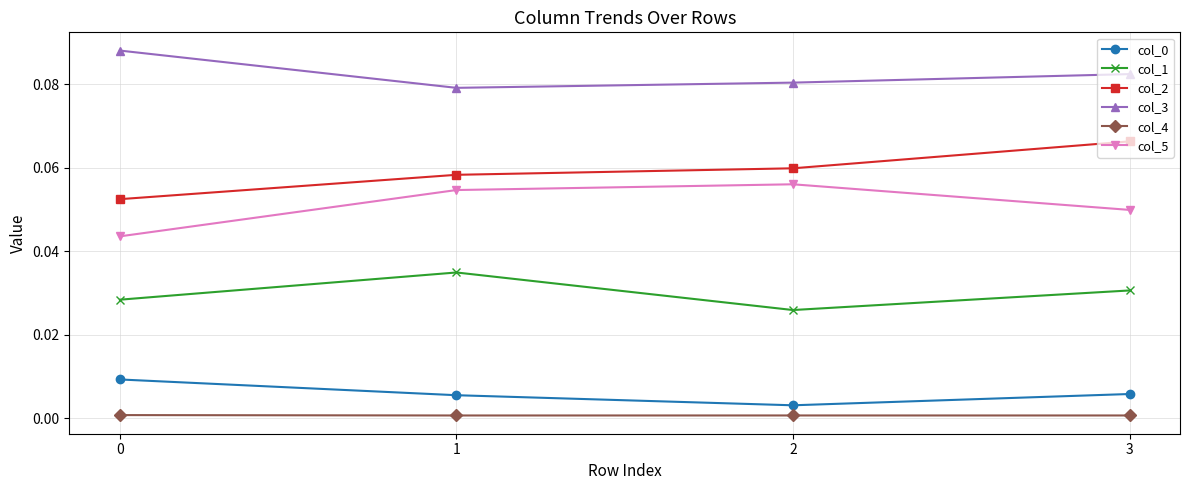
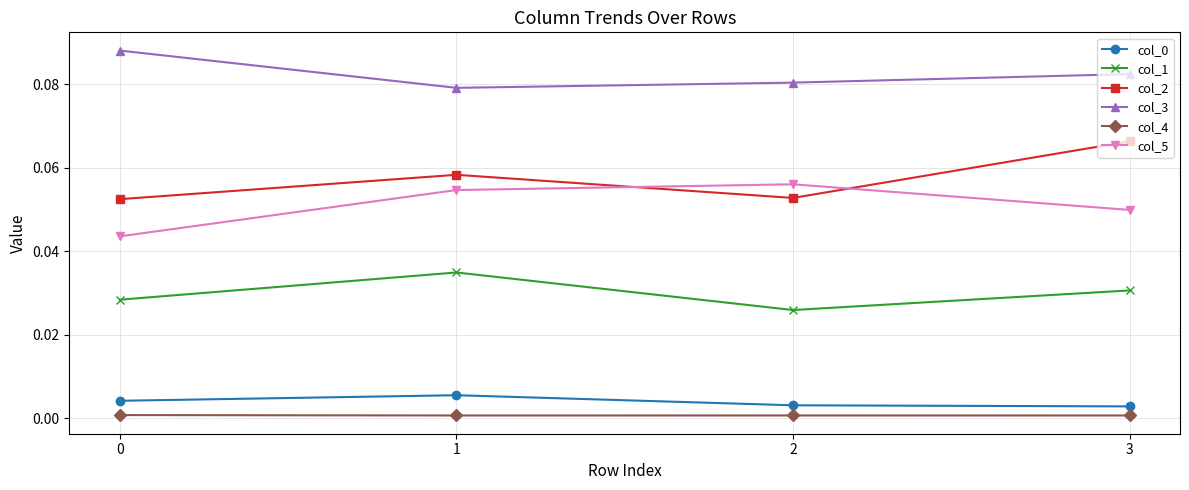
  {
    "col_0": {
-     "0": 0.009,
+     "0": 0.004,
      "1": 0.006,
      "2": 0.003,
-     "3": 0.006
+     "3": 0.003
    },
    "col_1": {
      "0": 0.028,
      "1": 0.035,
      "2": 0.026,
      "3": 0.031
    },
    "col_2": {
      "0": 0.052,
      "1": 0.058,
-     "2": 0.060
+     "2": 0.053
    },
    "col_3": {
      "0": 0.088,
      "1": 0.079,
      "2": 0.080
    },
    "col_4": {
      "0": 0.001,
      "1": 0.001,
      "2": 0.001,
      "3": 0.001
    },
    "col_5": {
      "0": 0.044,
      "1": 0.055,
      "2": 0.056,
      "3": 0.050
    }
  }
